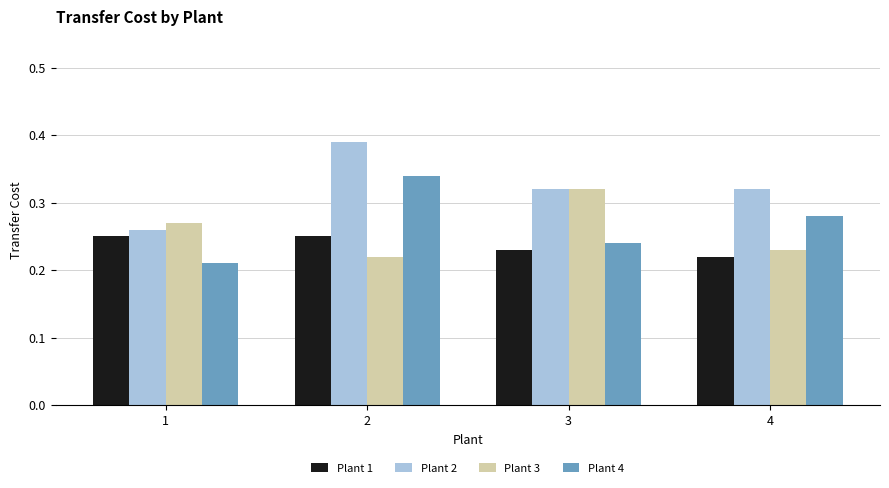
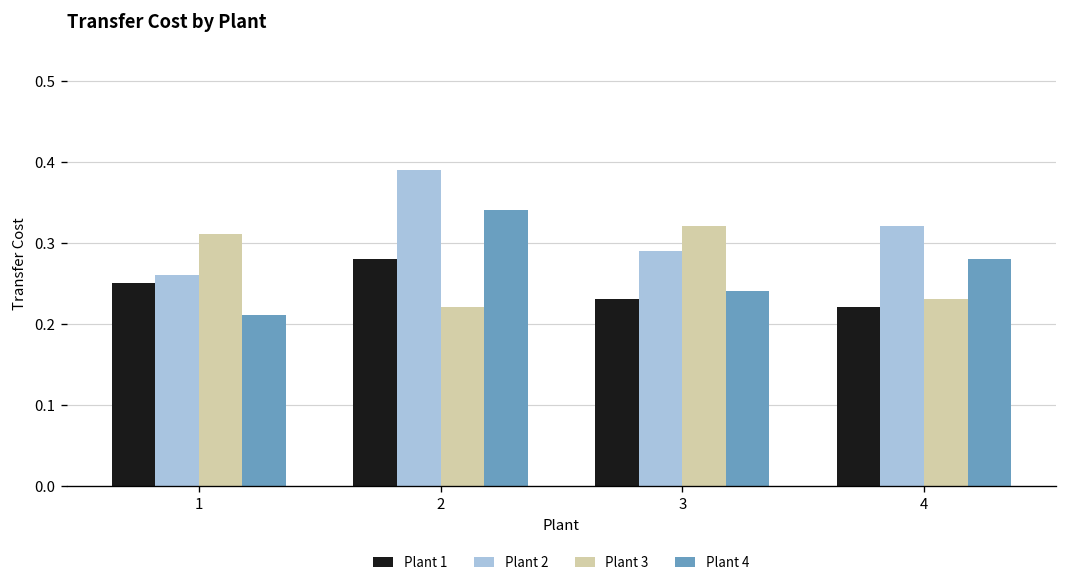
  {
    "Plant 1": {
      "1": 0.25,
-     "2": 0.25,
+     "2": 0.28,
      "3": 0.23,
      "4": 0.22
    },
    "Plant 2": {
      "1": 0.26,
      "2": 0.39,
-     "3": 0.32,
+     "3": 0.29,
      "4": 0.32
    },
    "Plant 3": {
-     "1": 0.27,
+     "1": 0.31,
      "2": 0.22,
      "3": 0.32,
      "4": 0.23
    },
    "Plant 4": {
      "1": 0.21,
      "2": 0.34,
      "3": 0.24,
      "4": 0.28
    }
  }
